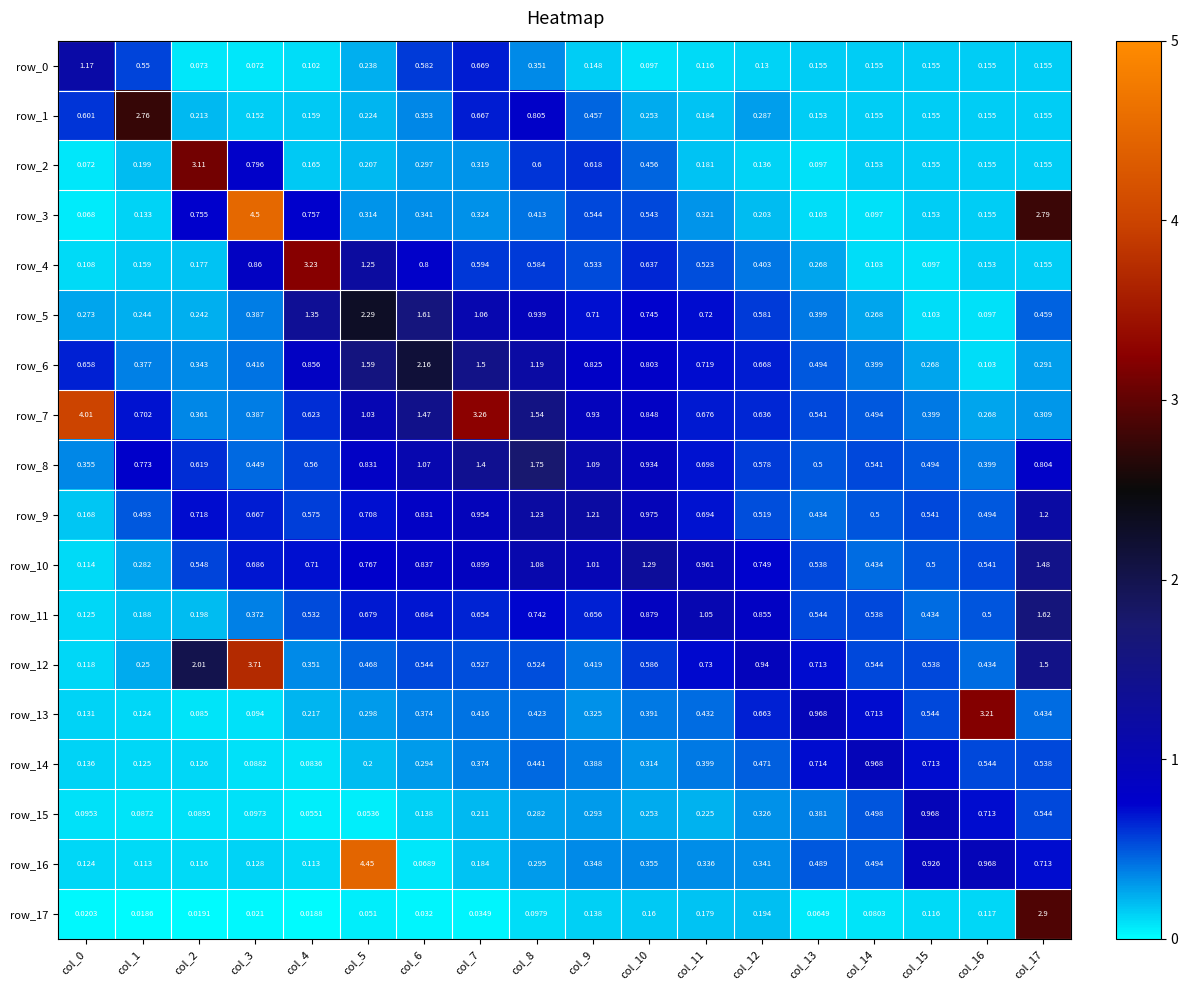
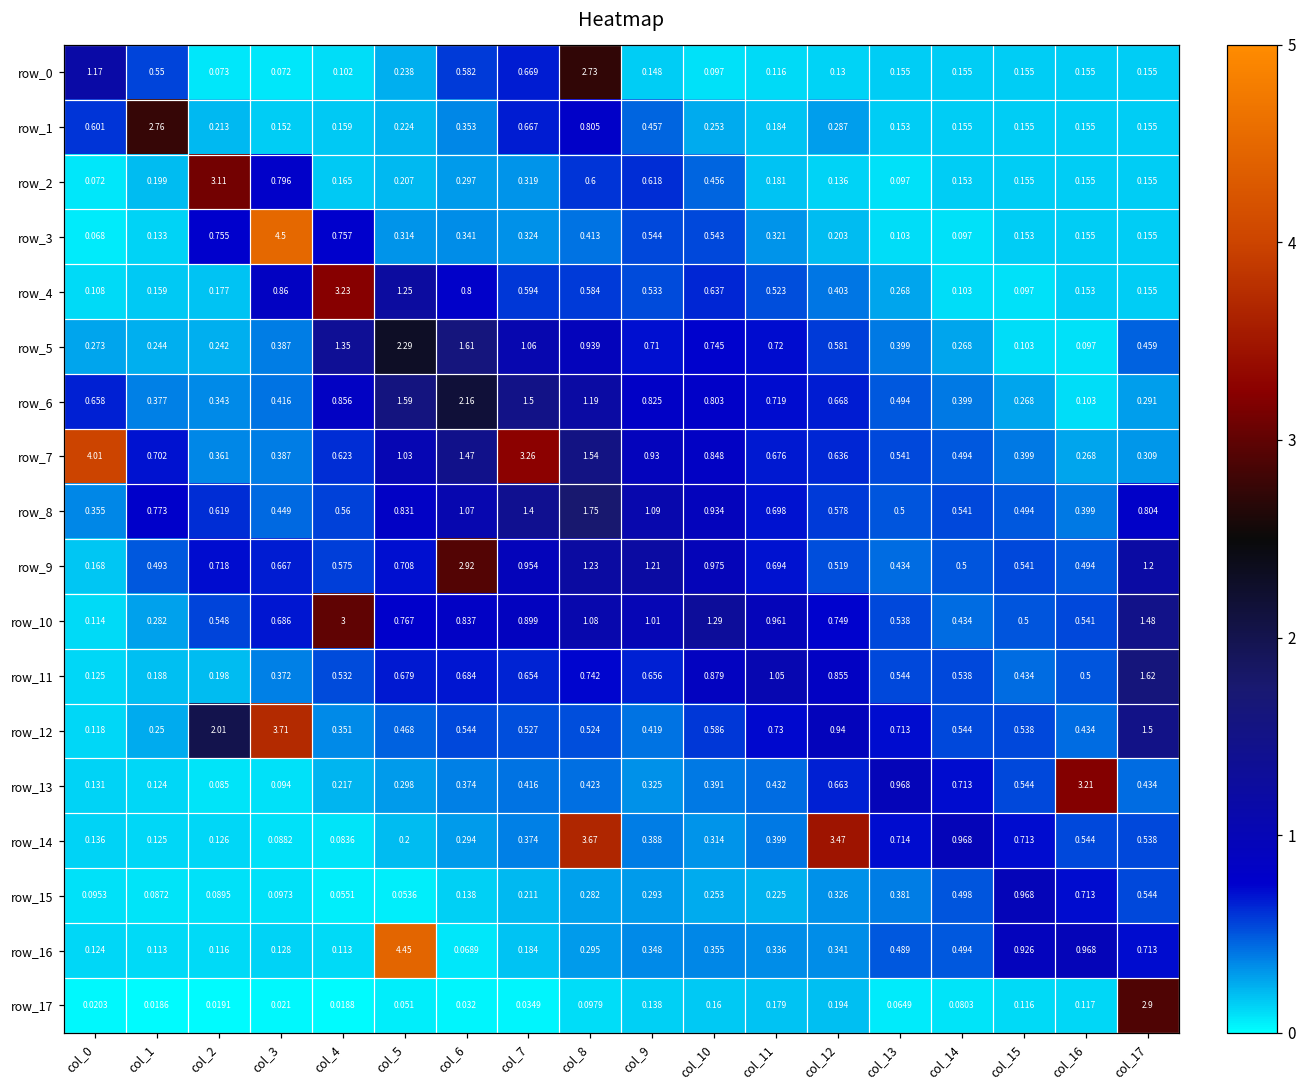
  {
    "row_0": {
      "col_0": 1.17,
      "col_1": 0.55,
      "col_2": 0.073,
      "col_3": 0.072,
      "col_4": 0.102,
      "col_5": 0.238,
      "col_6": 0.582,
      "col_7": 0.669,
-     "col_8": 0.351,
+     "col_8": 2.73,
      "col_9": 0.148,
      "col_10": 0.097,
      "col_11": 0.116,
      "col_12": 0.13,
      "col_13": 0.155,
      "col_14": 0.155,
      "col_15": 0.155,
      "col_16": 0.155,
      "col_17": 0.155
    },
    "row_3": {
      "col_0": 0.068,
      "col_1": 0.133,
      "col_2": 0.755,
      "col_3": 4.5,
      "col_4": 0.757,
      "col_5": 0.314,
      "col_6": 0.341,
      "col_7": 0.324,
      "col_8": 0.413,
      "col_9": 0.544,
      "col_10": 0.543,
      "col_11": 0.321,
      "col_12": 0.203,
      "col_13": 0.103,
      "col_14": 0.097,
      "col_15": 0.153,
      "col_16": 0.155,
-     "col_17": 2.79
+     "col_17": 0.155
    },
    "row_9": {
      "col_0": 0.168,
      "col_1": 0.493,
      "col_2": 0.718,
      "col_3": 0.667,
      "col_4": 0.575,
      "col_5": 0.708,
-     "col_6": 0.831,
+     "col_6": 2.92,
      "col_7": 0.954,
      "col_8": 1.23,
      "col_9": 1.21,
      "col_10": 0.975,
      "col_11": 0.694,
      "col_12": 0.519,
      "col_13": 0.434,
      "col_14": 0.5,
      "col_15": 0.541,
      "col_16": 0.494,
      "col_17": 1.2
    },
    "row_10": {
      "col_0": 0.114,
      "col_1": 0.282,
      "col_2": 0.548,
      "col_3": 0.686,
-     "col_4": 0.71,
+     "col_4": 3,
      "col_5": 0.767,
      "col_6": 0.837,
      "col_7": 0.899,
      "col_8": 1.08,
      "col_9": 1.01,
      "col_10": 1.29,
      "col_11": 0.961,
      "col_12": 0.749,
      "col_13": 0.538,
      "col_14": 0.434,
      "col_15": 0.5,
      "col_16": 0.541,
      "col_17": 1.48
    },
    "row_14": {
      "col_0": 0.136,
      "col_1": 0.125,
      "col_2": 0.126,
      "col_3": 0.0882,
      "col_4": 0.0836,
      "col_5": 0.2,
      "col_6": 0.294,
      "col_7": 0.374,
-     "col_8": 0.441,
+     "col_8": 3.67,
      "col_9": 0.388,
      "col_10": 0.314,
      "col_11": 0.399,
-     "col_12": 0.471,
+     "col_12": 3.47,
      "col_13": 0.714,
      "col_14": 0.968,
      "col_15": 0.713,
      "col_16": 0.544,
      "col_17": 0.538
    }
  }
